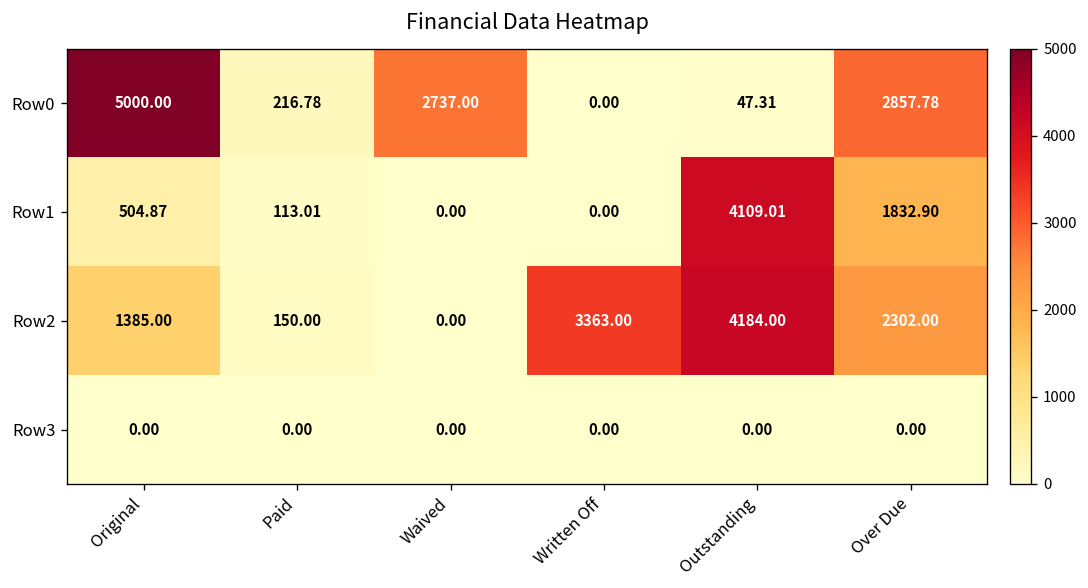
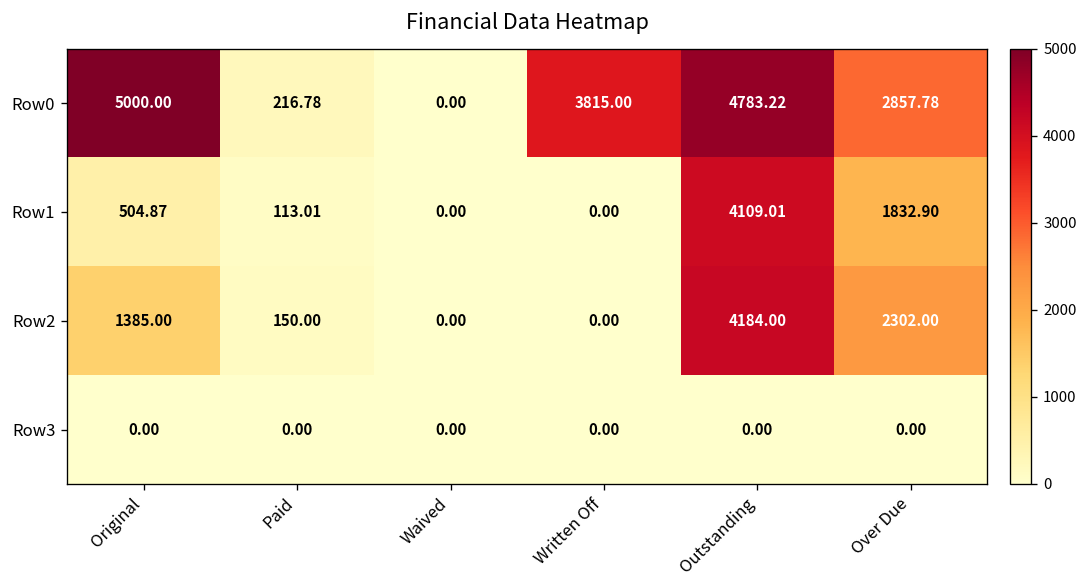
  {
    "Row0": {
      "Original": 5000.00,
      "Paid": 216.78,
-     "Waived": 2737.00,
-     "Written Off": 0.00,
-     "Outstanding": 47.31,
+     "Waived": 0.00,
+     "Written Off": 3815.00,
+     "Outstanding": 4783.22,
      "Over Due": 2857.78
    },
    "Row1": {
      "Original": 504.87,
      "Paid": 113.01,
      "Waived": 0.00,
      "Written Off": 0.00,
      "Outstanding": 4109.01,
      "Over Due": 1832.90
    },
    "Row2": {
      "Original": 1385.00,
      "Paid": 150.00,
      "Waived": 0.00,
-     "Written Off": 3363.00,
+     "Written Off": 0.00,
      "Outstanding": 4184.00,
      "Over Due": 2302.00
    },
    "Row3": {
      "Original": 0.00,
      "Paid": 0.00,
      "Waived": 0.00,
      "Written Off": 0.00,
      "Outstanding": 0.00,
      "Over Due": 0.00
    }
  }
